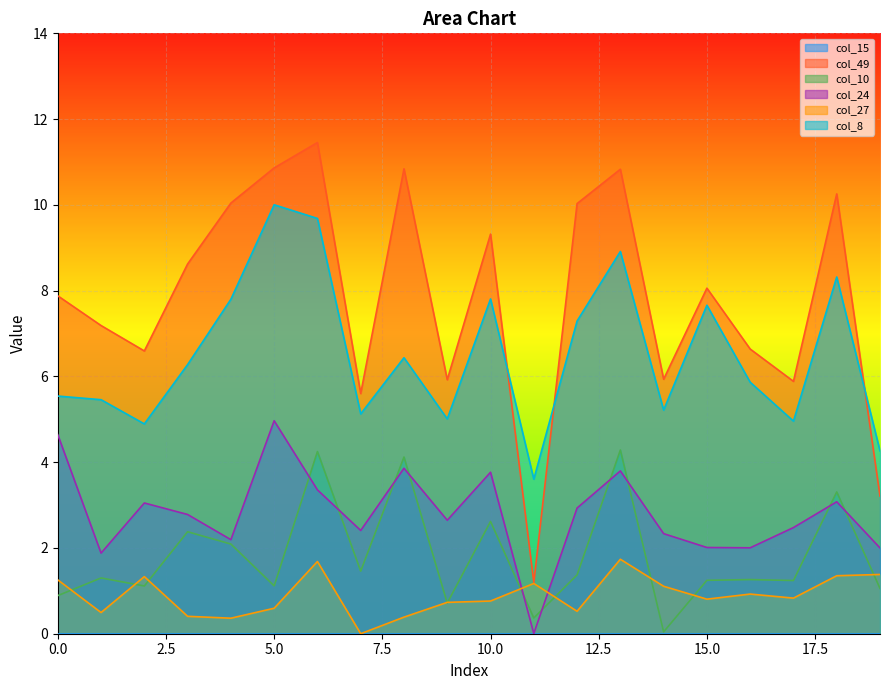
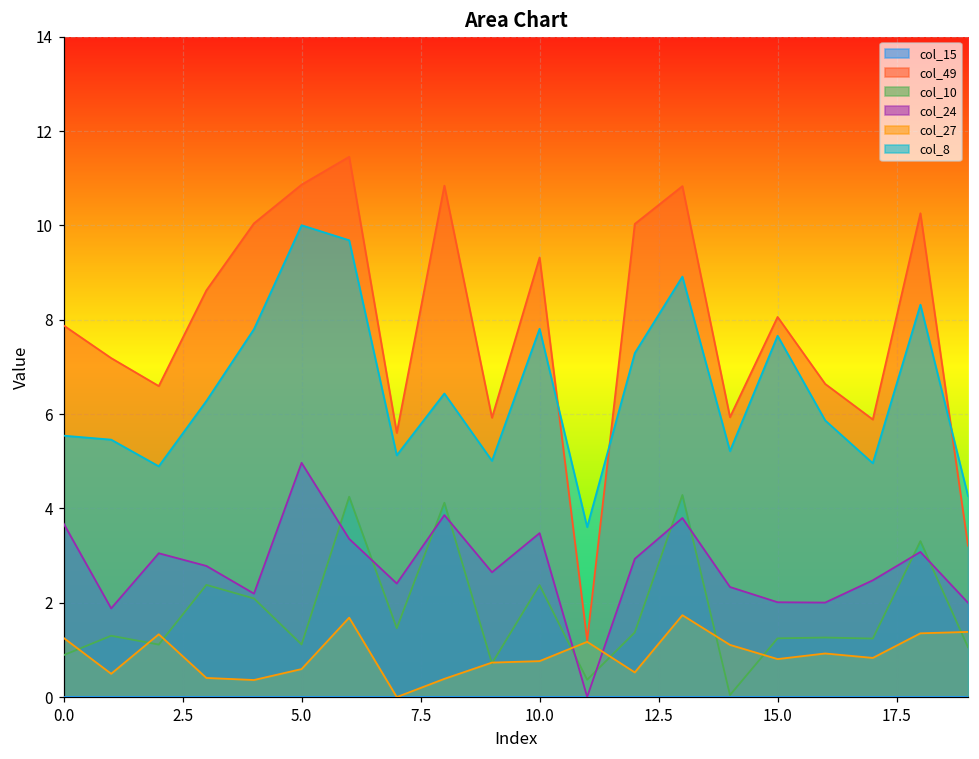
  {
    "col_10": {
      "0.0": 0.9,
      "5.0": 1.1,
-     "10.0": 2.6,
+     "10.0": 2.4,
      "15.0": 1.2
    },
    "col_24": {
-     "0.0": 4.6,
+     "0.0": 3.7,
      "5.0": 5.0,
-     "10.0": 3.8,
+     "10.0": 3.5,
      "15.0": 2.0
    }
  }
